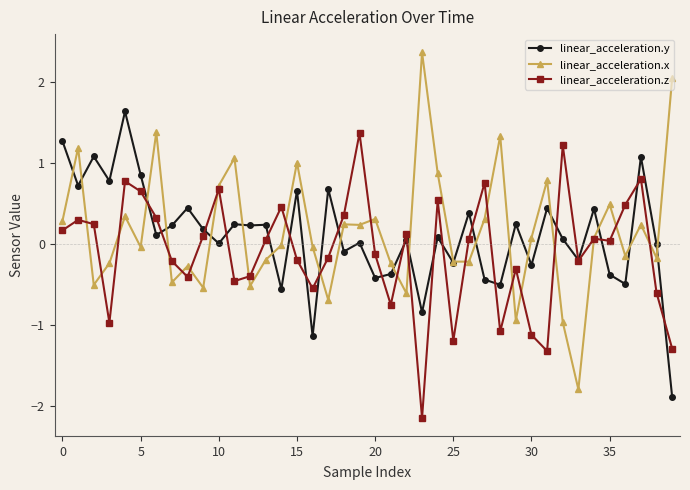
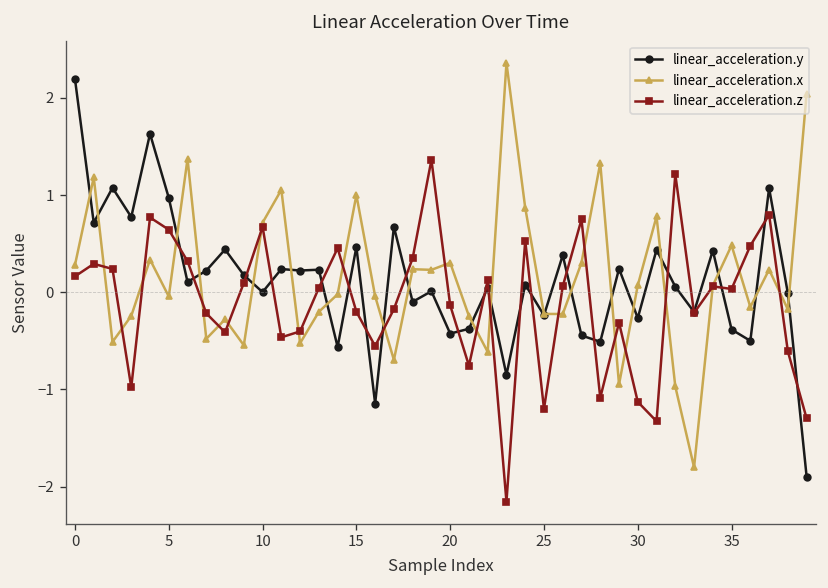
  {
    "linear_acceleration.y": {
-     "0": 1.3,
-     "5": 0.8,
+     "0": 2.2,
+     "5": 1.0,
      "10": 0.0,
-     "15": 0.7,
+     "15": 0.5,
      "20": -0.4,
      "30": -0.3,
      "35": -0.4
    },
    "linear_acceleration.x": {
      "0": 0.3,
      "5": 0.0,
      "10": 0.7,
      "15": 1.0,
      "20": 0.3,
      "30": 0.1,
      "35": 0.5
    },
    "linear_acceleration.z": {
      "0": 0.2,
      "5": 0.6,
      "10": 0.7,
      "15": -0.2,
      "20": -0.1,
      "25": -1.2,
      "30": -1.1,
      "35": 0.0
    }
  }
